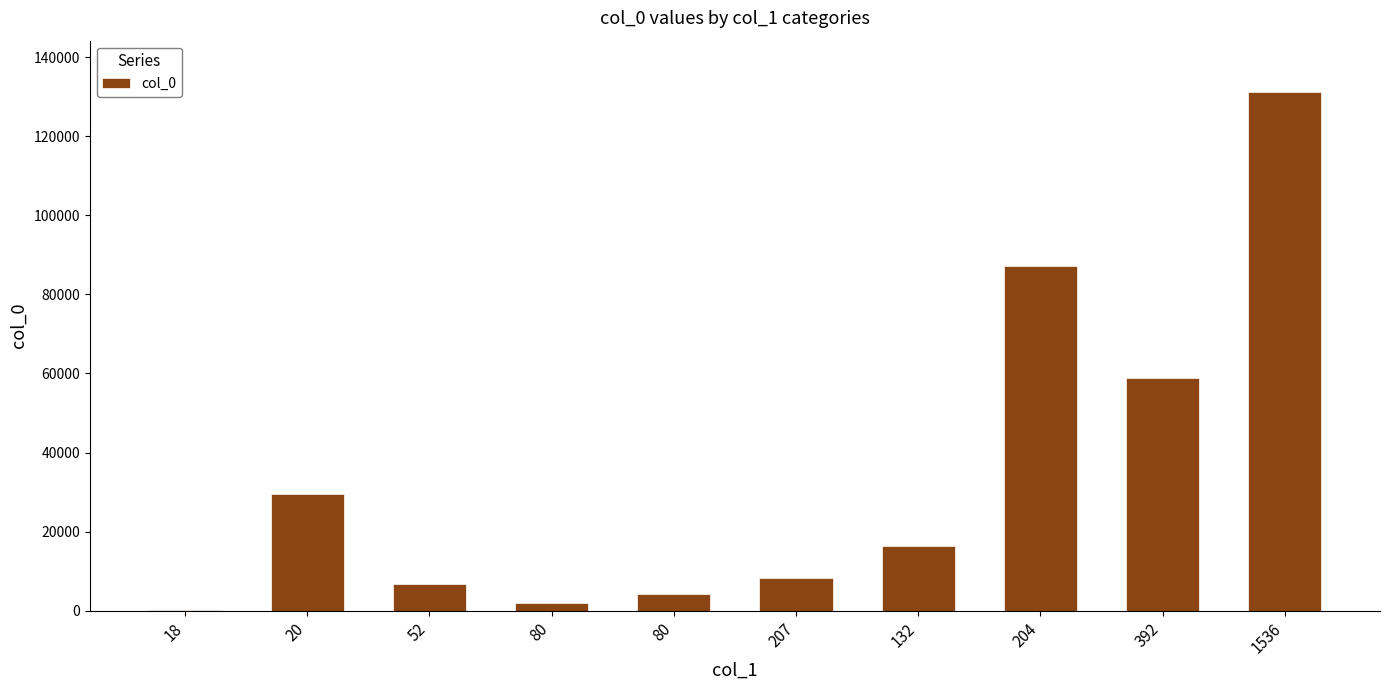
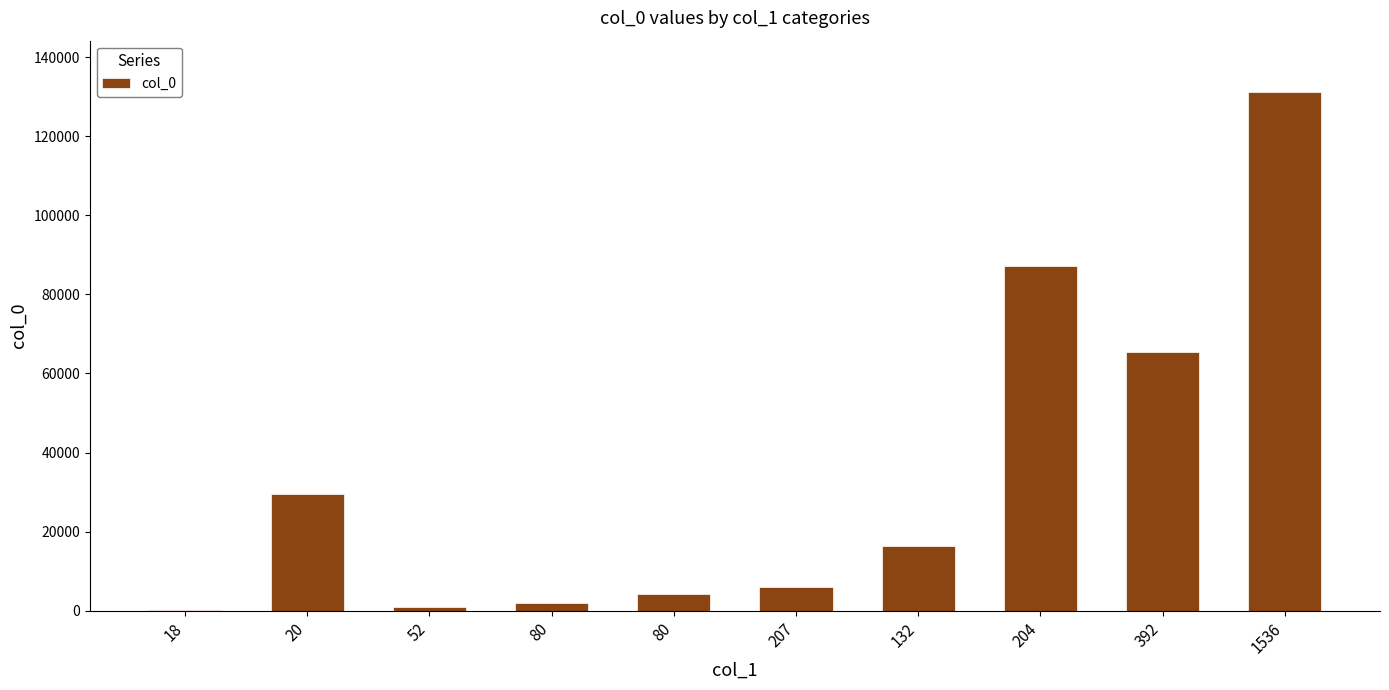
  {
    "20": 29000,
-   "52": 7000,
-   "207": 8000,
+   "52": 1000,
+   "207": 6000,
    "132": 16000,
    "204": 87000,
-   "392": 59000,
+   "392": 66000,
    "1536": 131000
  }
